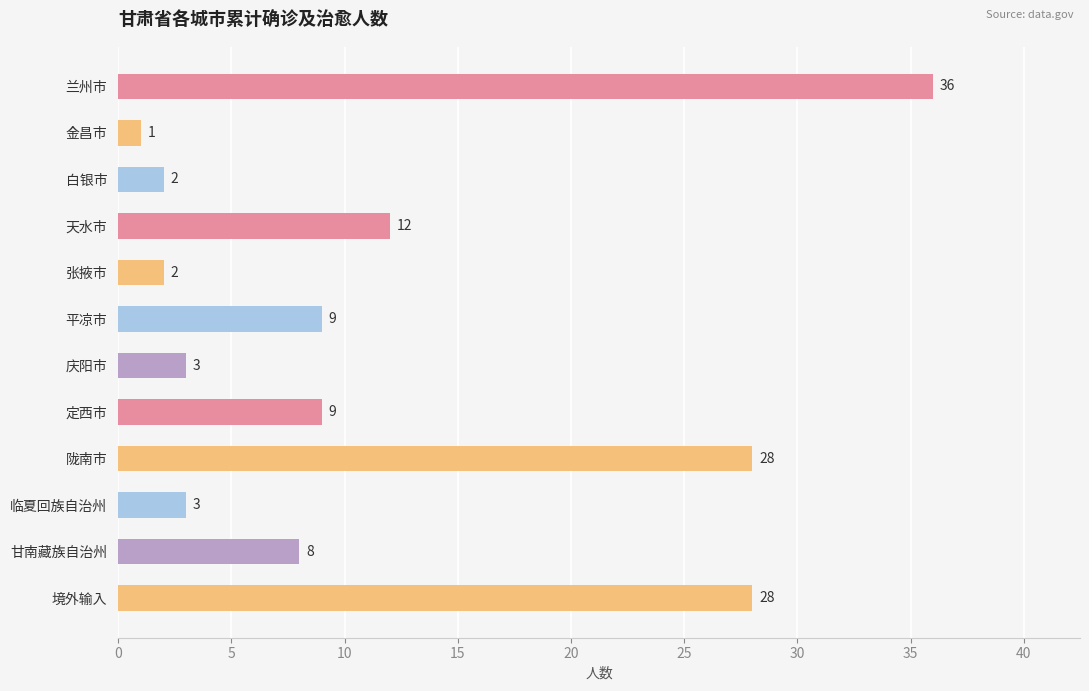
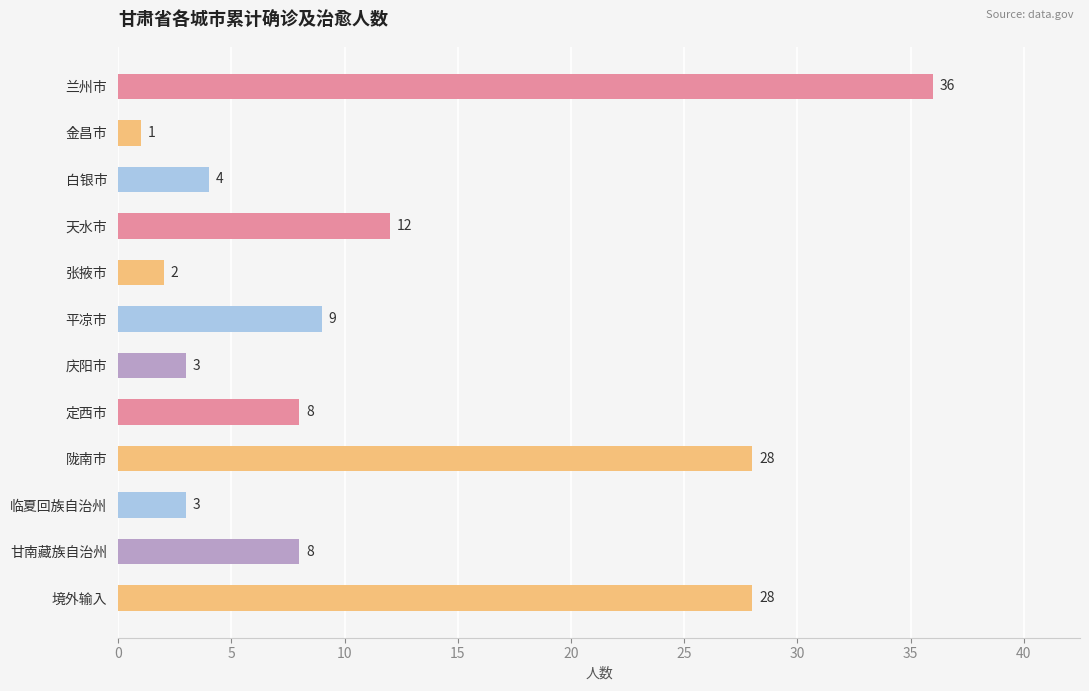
  {
    "兰州市": 36,
    "金昌市": 1,
-   "白银市": 2,
+   "白银市": 4,
    "天水市": 12,
    "张掖市": 2,
    "平凉市": 9,
    "庆阳市": 3,
-   "定西市": 9,
+   "定西市": 8,
    "陇南市": 28,
    "临夏回族自治州": 3,
    "甘南藏族自治州": 8,
    "境外输入": 28
  }
